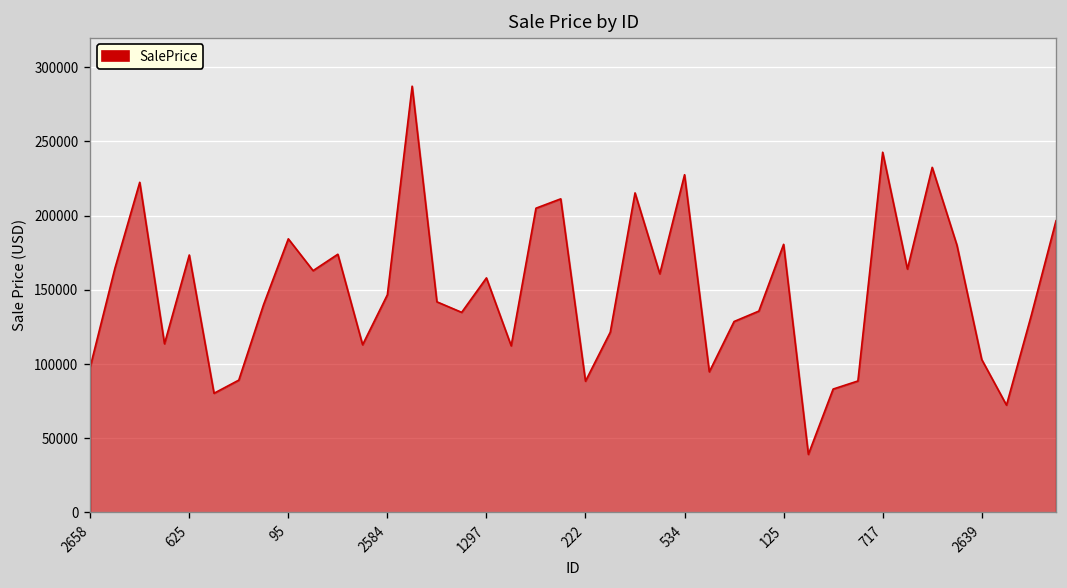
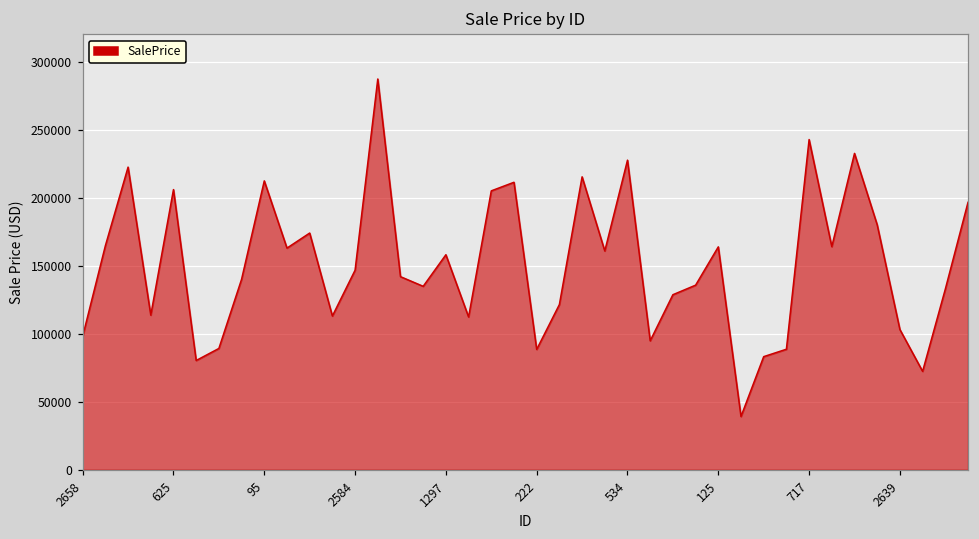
  {
    "2658": 98000,
-   "625": 173000,
-   "95": 184000,
+   "625": 206000,
+   "95": 212000,
    "2584": 147000,
    "1297": 158000,
    "222": 88000,
    "534": 228000,
-   "125": 181000,
+   "125": 164000,
    "717": 243000,
    "2639": 103000
  }
